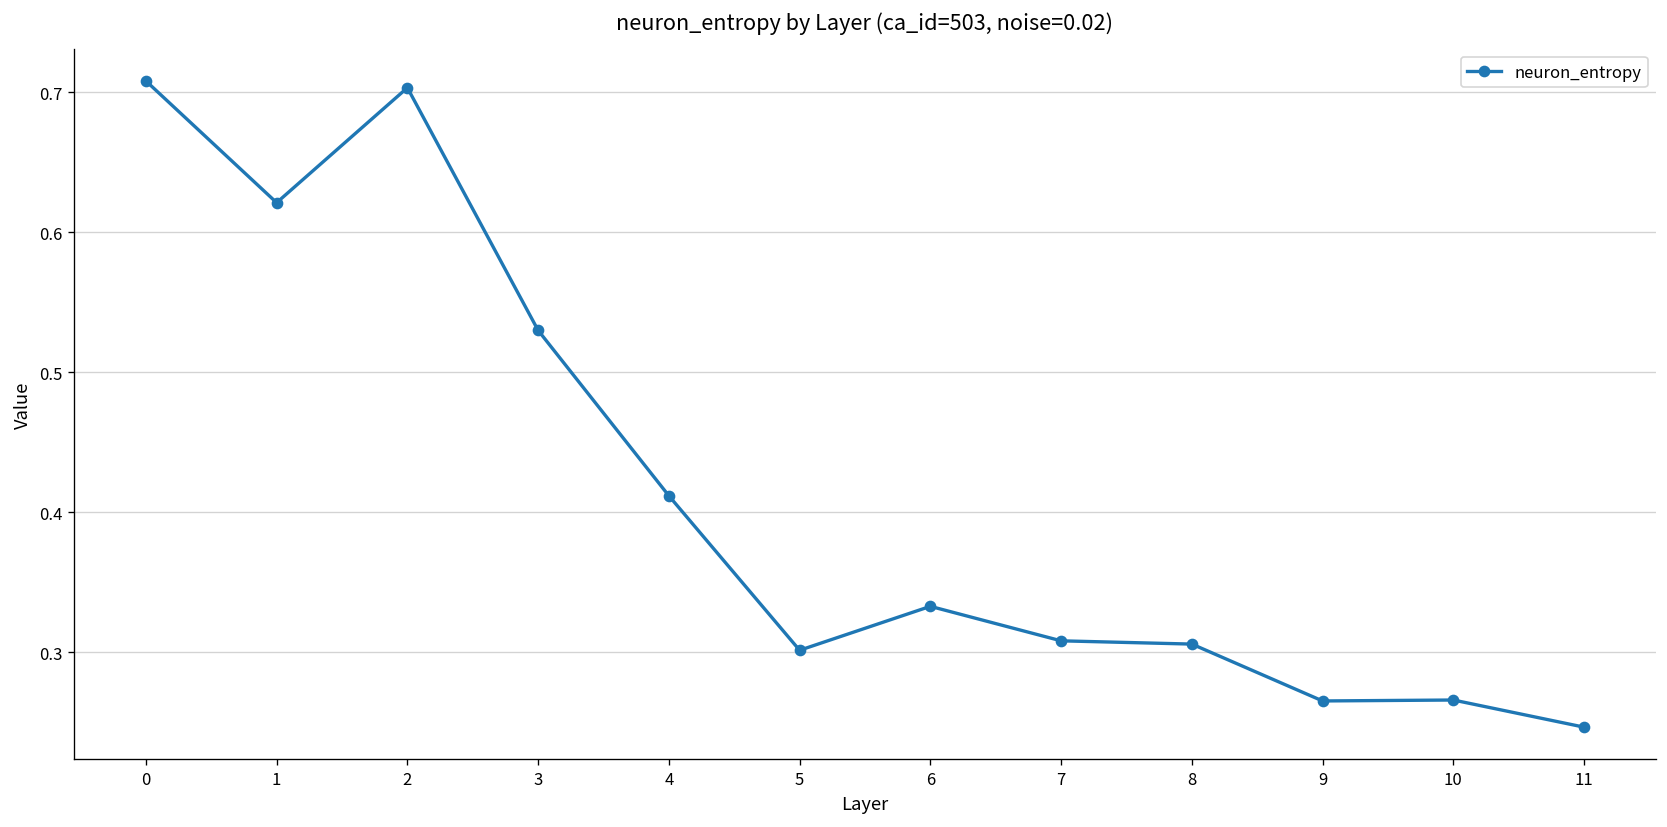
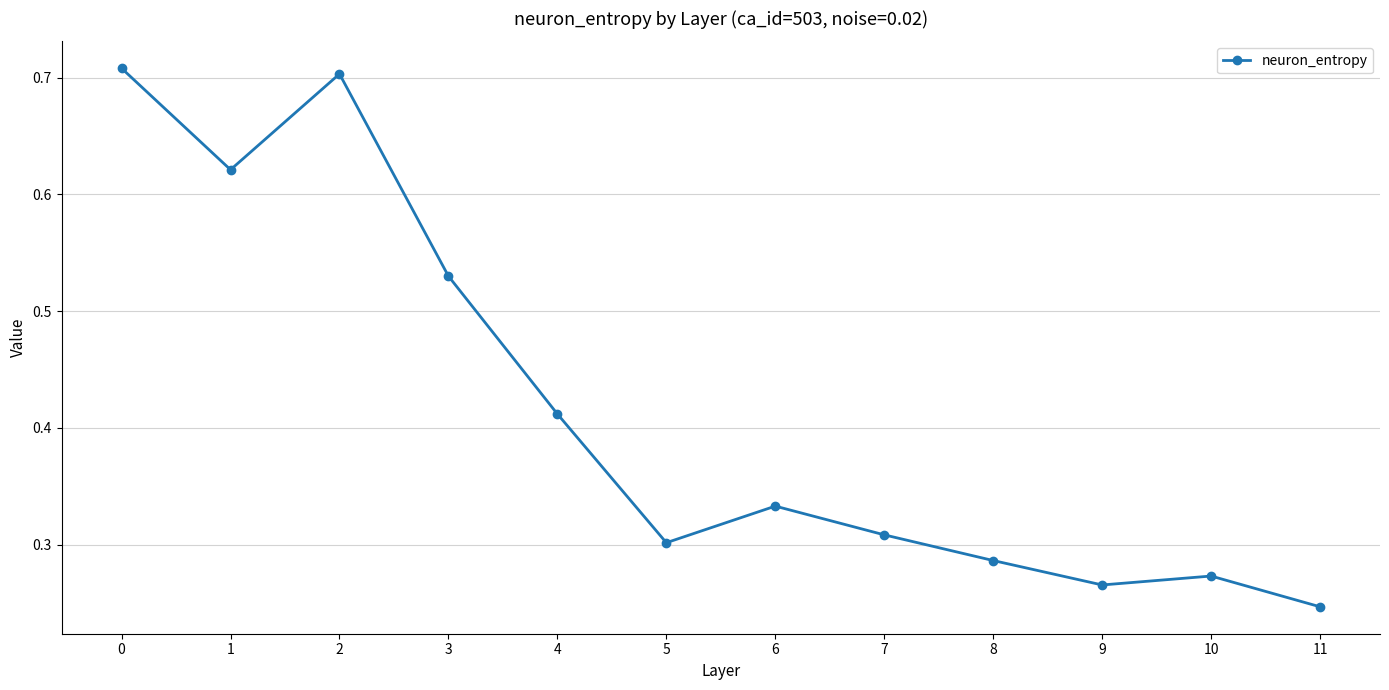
  {
    "0": 0.708,
    "1": 0.621,
    "2": 0.703,
    "3": 0.530,
    "4": 0.412,
    "5": 0.302,
    "6": 0.333,
    "7": 0.308,
-   "8": 0.306,
+   "8": 0.286,
    "9": 0.265,
-   "10": 0.266,
+   "10": 0.273,
    "11": 0.247
  }
